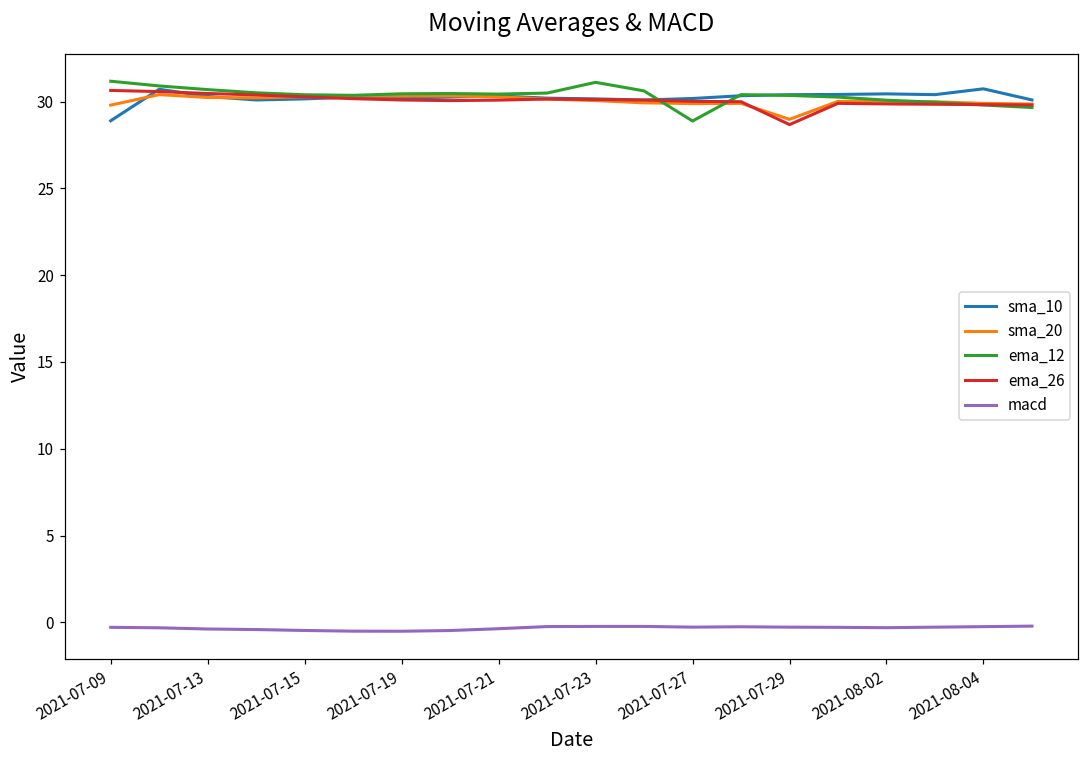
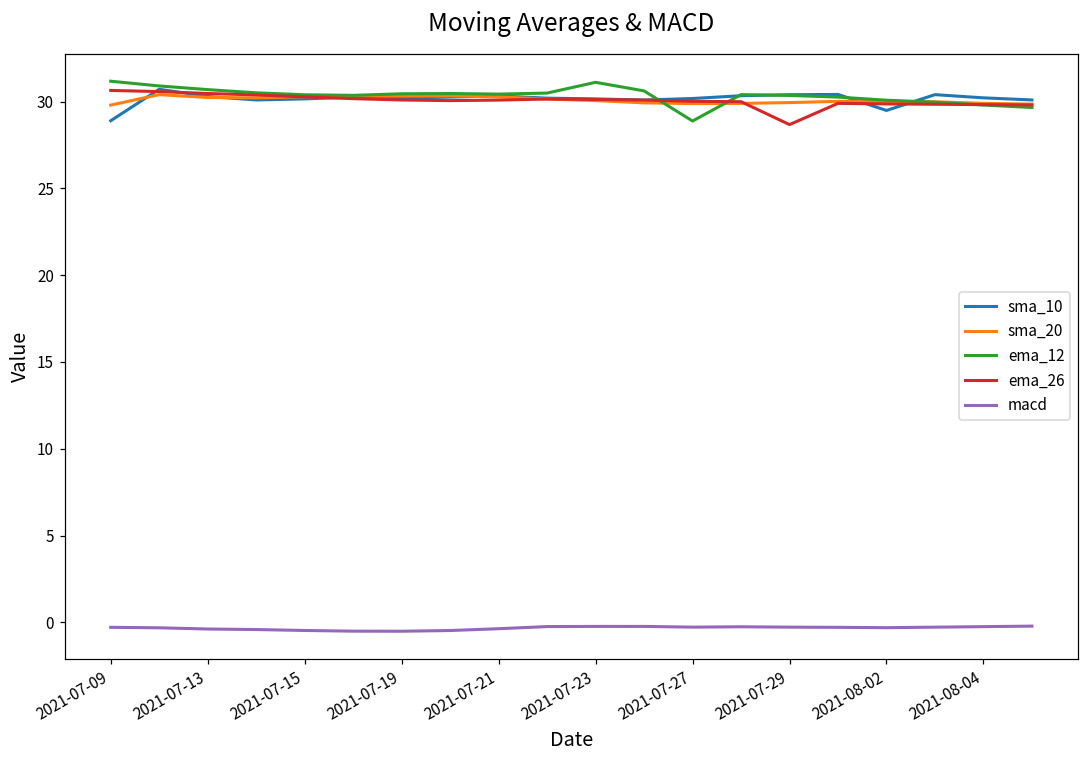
  {
    "sma_10": {
      "2021-07-09": 28.9,
      "2021-07-27": 30.2,
-     "2021-08-02": 30.4,
-     "2021-08-04": 30.7
+     "2021-08-02": 29.5,
+     "2021-08-04": 30.2
    },
    "sma_20": {
      "2021-07-09": 29.8,
-     "2021-07-29": 29.0
+     "2021-07-29": 29.9
    },
    "ema_12": {
      "2021-07-09": 31.2,
      "2021-07-13": 30.7,
      "2021-07-23": 31.1,
      "2021-07-27": 28.9
    },
    "ema_26": {
      "2021-07-09": 30.6,
      "2021-07-13": 30.5,
      "2021-07-21": 30.1,
      "2021-07-29": 28.7
    },
    "macd": {
      "2021-07-09": -0.3,
      "2021-07-13": -0.4,
      "2021-07-15": -0.5,
      "2021-07-19": -0.5,
      "2021-07-21": -0.4,
      "2021-07-23": -0.2,
      "2021-07-27": -0.3,
      "2021-07-29": -0.3,
      "2021-08-02": -0.3,
      "2021-08-04": -0.3
    }
  }
